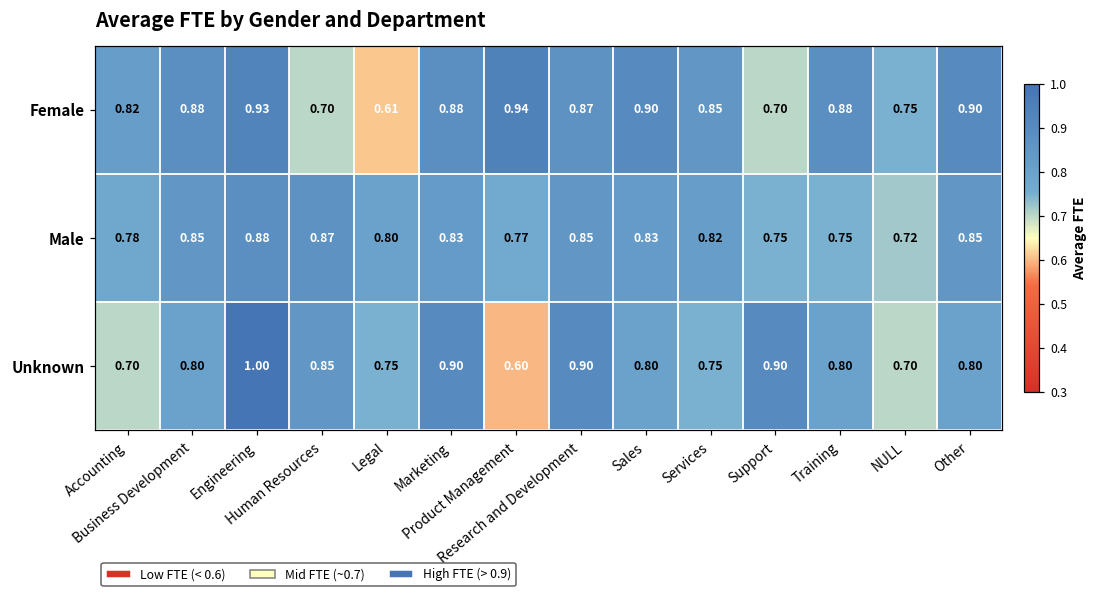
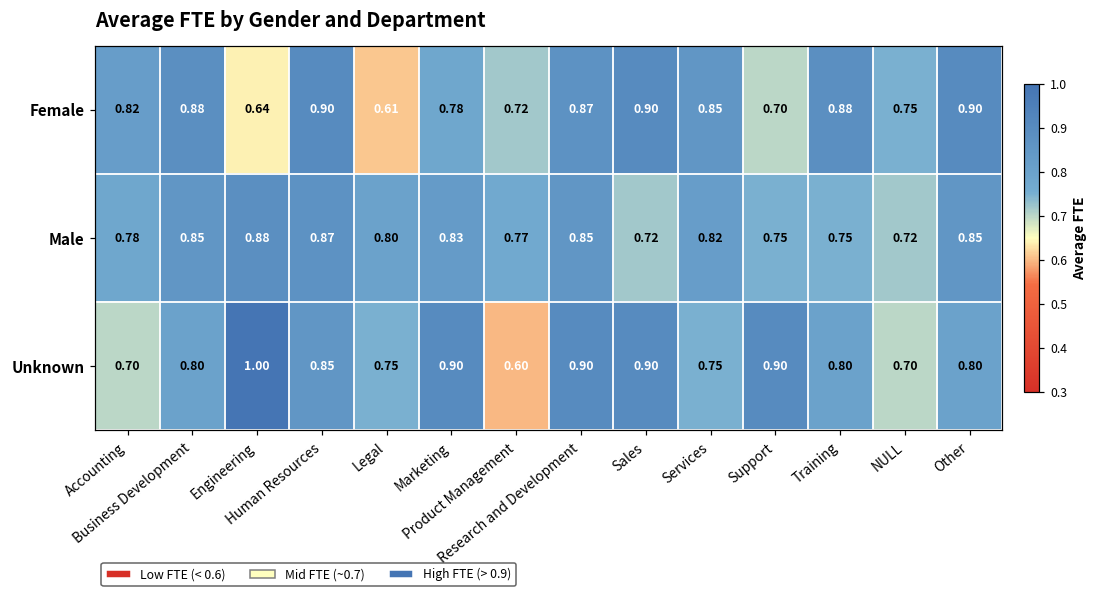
  {
    "Female": {
      "Accounting": 0.82,
      "Business Development": 0.88,
-     "Engineering": 0.93,
-     "Human Resources": 0.70,
+     "Engineering": 0.64,
+     "Human Resources": 0.90,
      "Legal": 0.61,
-     "Marketing": 0.88,
-     "Product Management": 0.94,
+     "Marketing": 0.78,
+     "Product Management": 0.72,
      "Research and Development": 0.87,
      "Sales": 0.90,
      "Services": 0.85,
      "Support": 0.70,
      "Training": 0.88,
      "NULL": 0.75,
      "Other": 0.90
    },
    "Male": {
      "Accounting": 0.78,
      "Business Development": 0.85,
      "Engineering": 0.88,
      "Human Resources": 0.87,
      "Legal": 0.80,
      "Marketing": 0.83,
      "Product Management": 0.77,
      "Research and Development": 0.85,
-     "Sales": 0.83,
+     "Sales": 0.72,
      "Services": 0.82,
      "Support": 0.75,
      "Training": 0.75,
      "NULL": 0.72,
      "Other": 0.85
    },
    "Unknown": {
      "Accounting": 0.70,
      "Business Development": 0.80,
      "Engineering": 1.00,
      "Human Resources": 0.85,
      "Legal": 0.75,
      "Marketing": 0.90,
      "Product Management": 0.60,
      "Research and Development": 0.90,
-     "Sales": 0.80,
+     "Sales": 0.90,
      "Services": 0.75,
      "Support": 0.90,
      "Training": 0.80,
      "NULL": 0.70,
      "Other": 0.80
    }
  }
